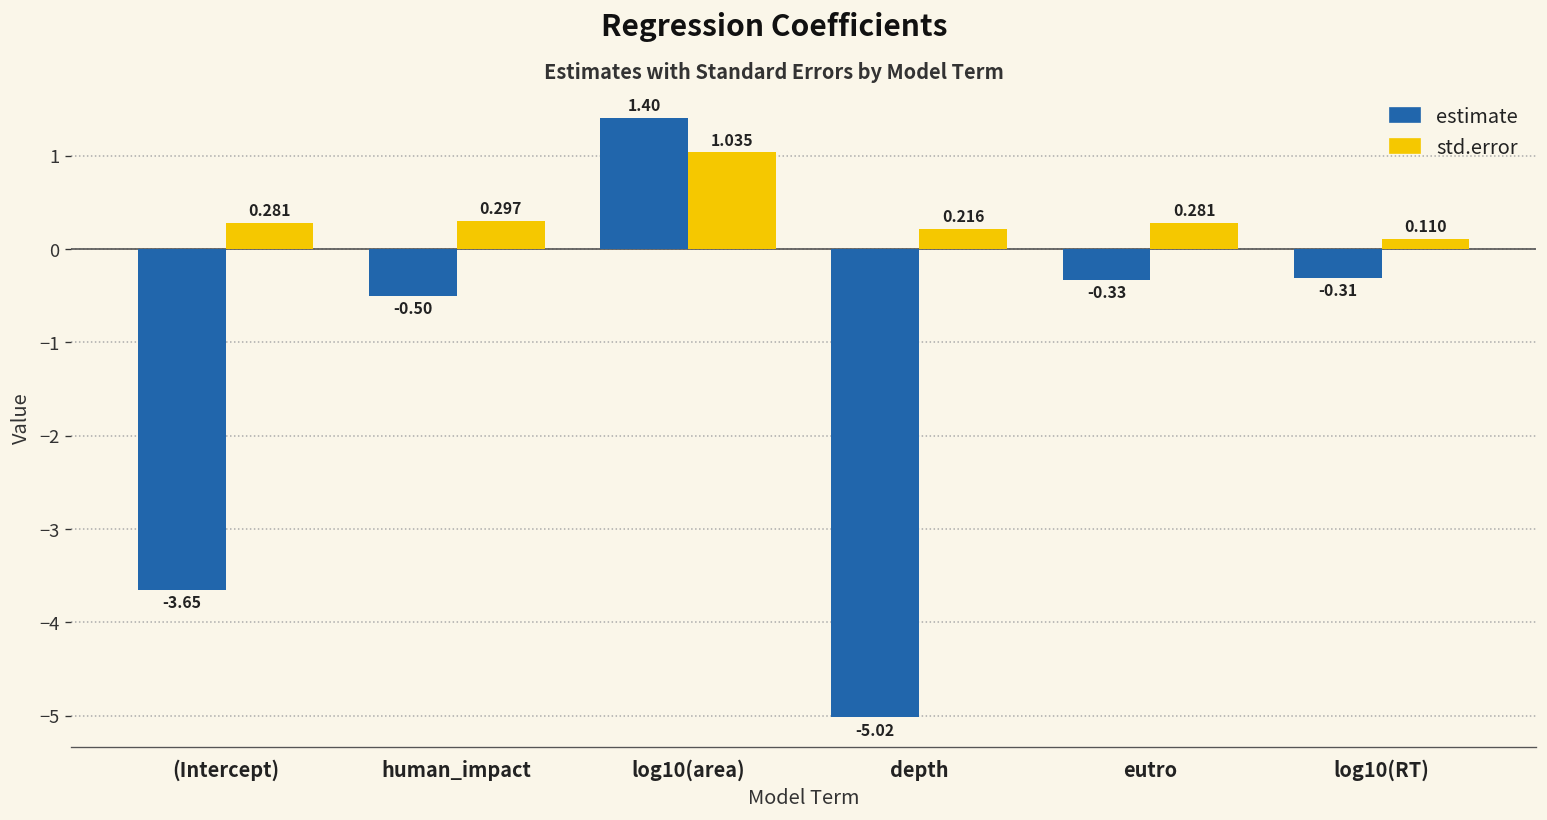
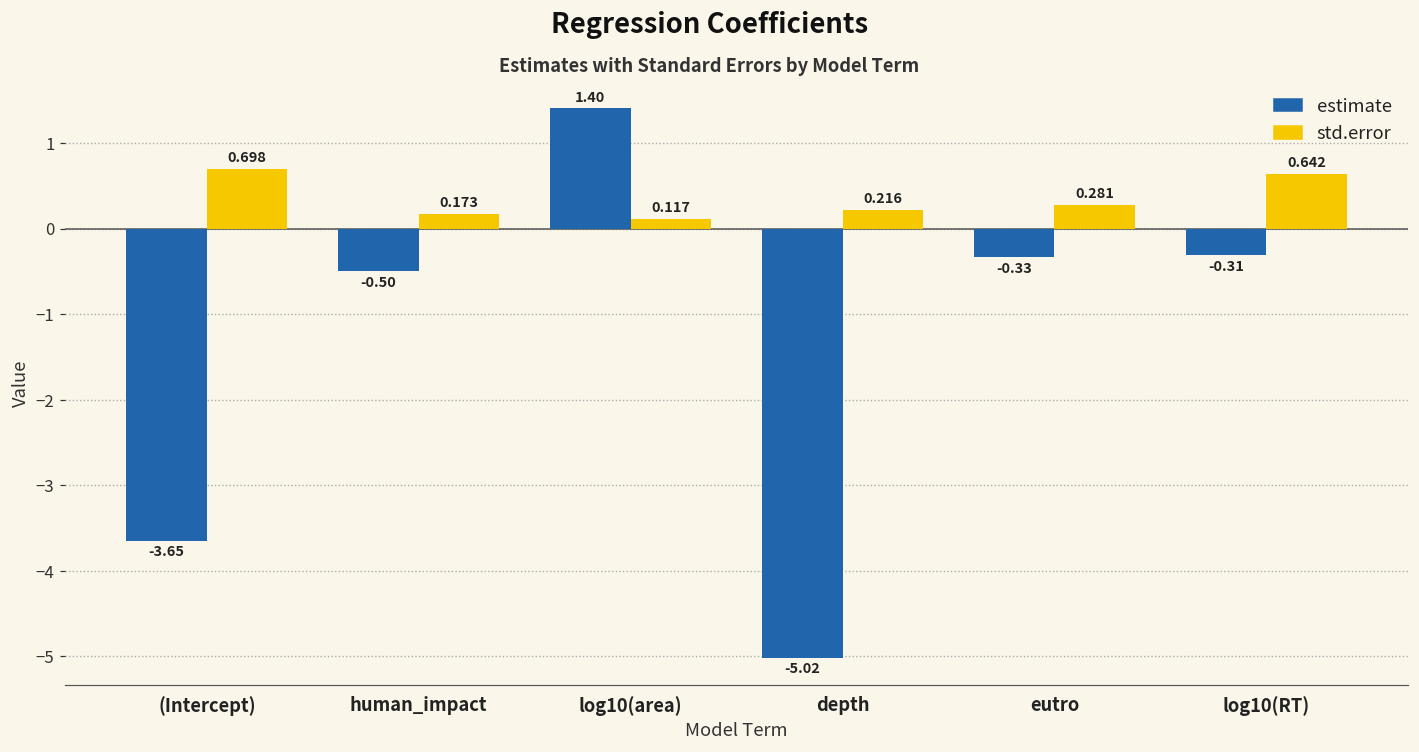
  {
    "estimate": {
      "(Intercept)": -3.65,
      "human_impact": -0.50,
      "log10(area)": 1.40,
      "depth": -5.02,
      "eutro": -0.33,
      "log10(RT)": -0.31
    },
    "std.error": {
-     "(Intercept)": 0.281,
-     "human_impact": 0.297,
-     "log10(area)": 1.035,
+     "(Intercept)": 0.698,
+     "human_impact": 0.173,
+     "log10(area)": 0.117,
      "depth": 0.216,
      "eutro": 0.281,
-     "log10(RT)": 0.110
+     "log10(RT)": 0.642
    }
  }
